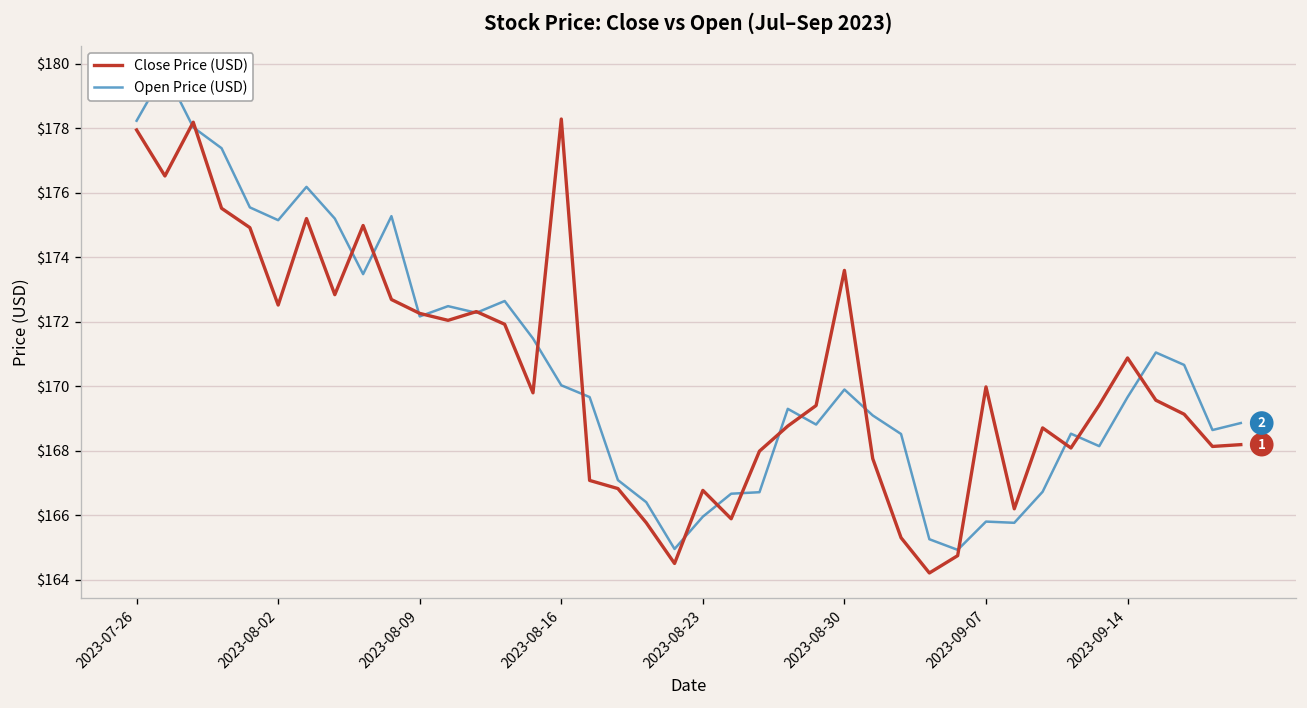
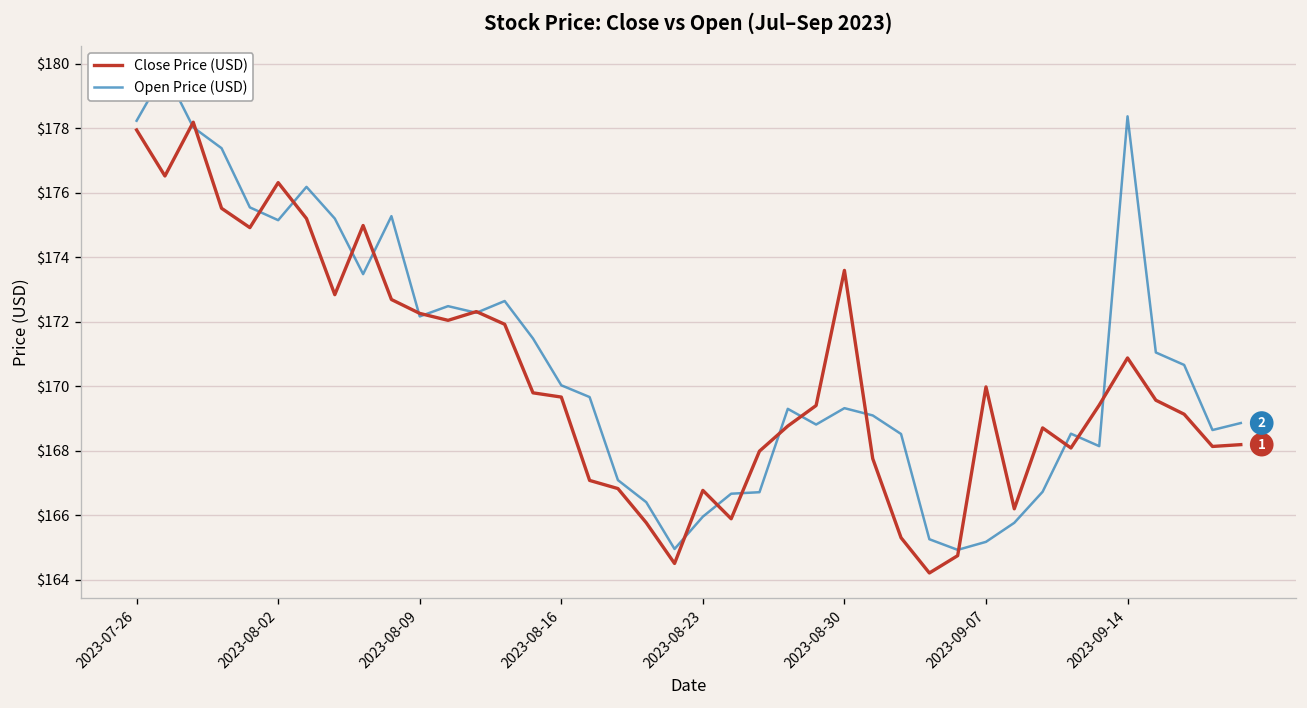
  {
    "Close Price (USD)": {
      "2023-07-26": "$177.9",
-     "2023-08-02": "$172.5",
-     "2023-08-16": "$178.3",
+     "2023-08-02": "$176.3",
+     "2023-08-16": "$169.7",
      "2023-08-23": "$166.8",
      "2023-08-30": "$173.6",
      "2023-09-07": "$170.0",
      "2023-09-14": "$170.9"
    },
    "Open Price (USD)": {
      "2023-07-26": "$178.2",
      "2023-08-02": "$175.1",
      "2023-08-16": "$170.0",
      "2023-08-23": "$166.0",
-     "2023-08-30": "$169.9",
-     "2023-09-07": "$165.8",
-     "2023-09-14": "$169.7"
+     "2023-08-30": "$169.3",
+     "2023-09-07": "$165.2",
+     "2023-09-14": "$178.4"
    }
  }
